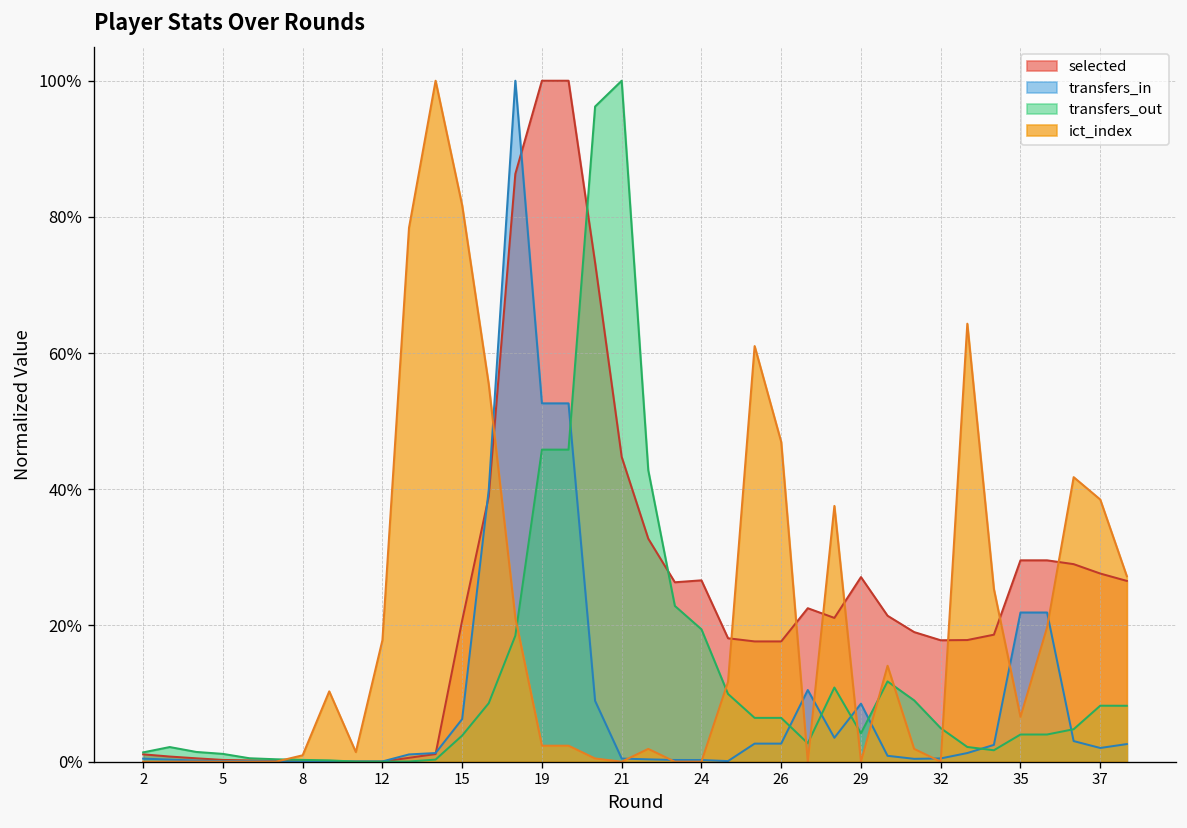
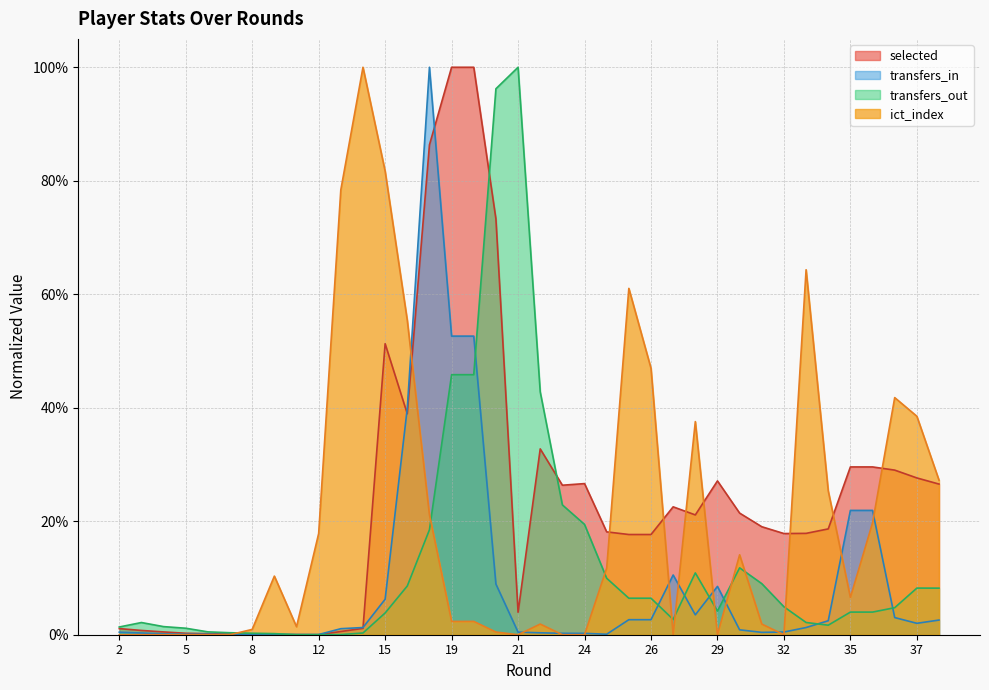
  {
    "selected": {
-     "15": "21%",
-     "21": "45%",
+     "15": "51%",
+     "21": "4%",
      "24": "27%"
    },
    "transfers_in": {
      "15": "6%",
      "21": "0%"
    },
    "transfers_out": {
      "15": "4%",
      "21": "100%",
      "24": "19%"
    },
    "ict_index": {
      "12": "18%",
      "15": "82%",
      "21": "0%"
    }
  }
